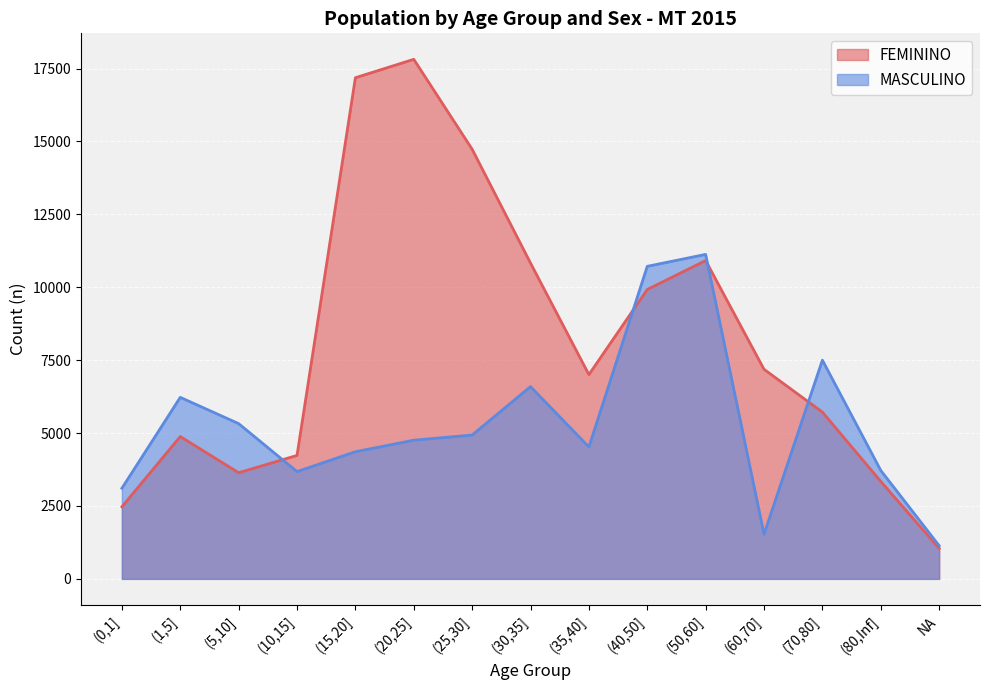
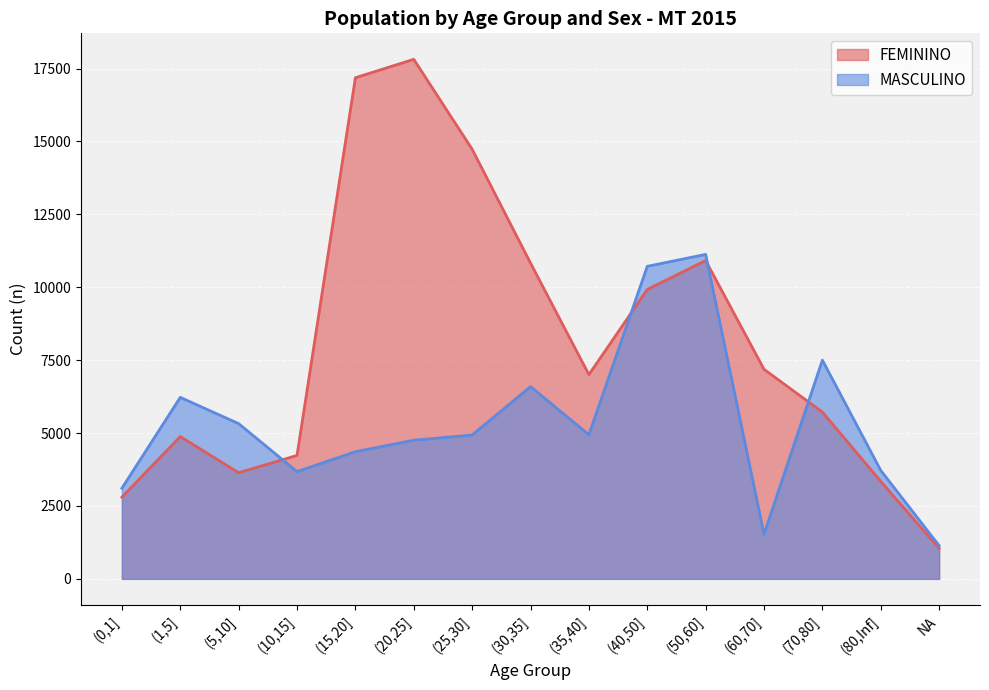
  {
    "FEMININO": {
-     "(0,1]": 2500,
+     "(0,1]": 2800,
      "(1,5]": 4900,
      "(5,10]": 3600,
      "(10,15]": 4200,
      "(15,20]": 17200,
      "(20,25]": 17800,
      "(25,30]": 14700,
      "(30,35]": 10800,
      "(35,40]": 7000,
      "(40,50]": 9900,
      "(50,60]": 10900,
      "(60,70]": 7200,
      "(70,80]": 5700,
      "(80,Inf]": 3300,
      "NA": 1000
    },
    "MASCULINO": {
      "(0,1]": 3100,
      "(1,5]": 6200,
      "(5,10]": 5300,
      "(10,15]": 3700,
      "(15,20]": 4400,
      "(20,25]": 4800,
      "(25,30]": 4900,
      "(30,35]": 6600,
-     "(35,40]": 4500,
+     "(35,40]": 4900,
      "(40,50]": 10700,
      "(50,60]": 11100,
      "(60,70]": 1500,
      "(70,80]": 7500,
      "(80,Inf]": 3700,
      "NA": 1100
    }
  }
